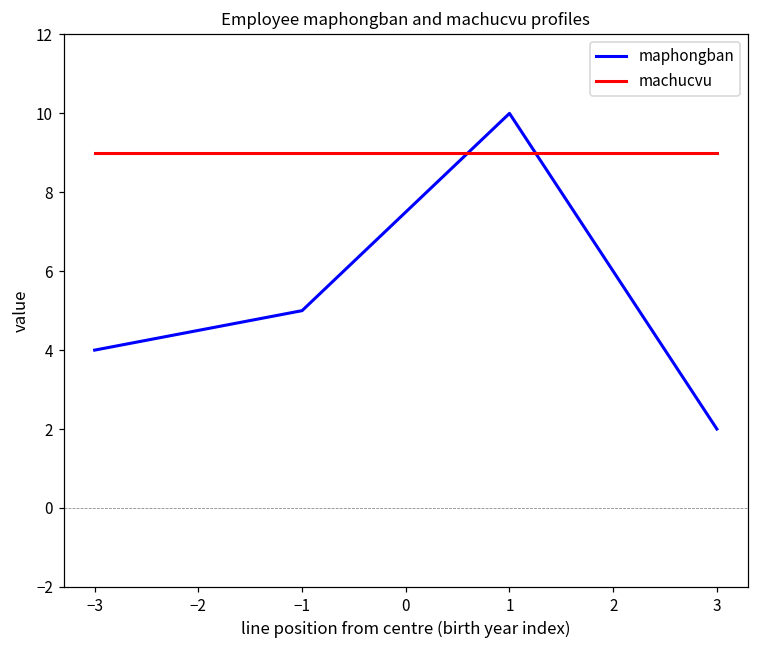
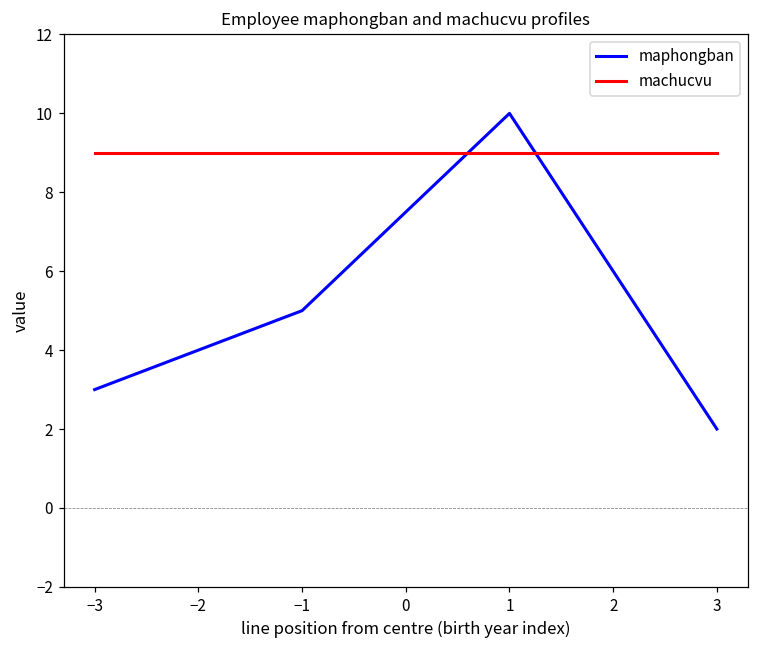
  {
    "maphongban": {
-     "−3": 4,
+     "−3": 3,
      "−1": 5,
      "1": 10,
      "3": 2
    },
    "machucvu": {
      "−3": 9,
      "−1": 9,
      "1": 9,
      "3": 9
    }
  }
